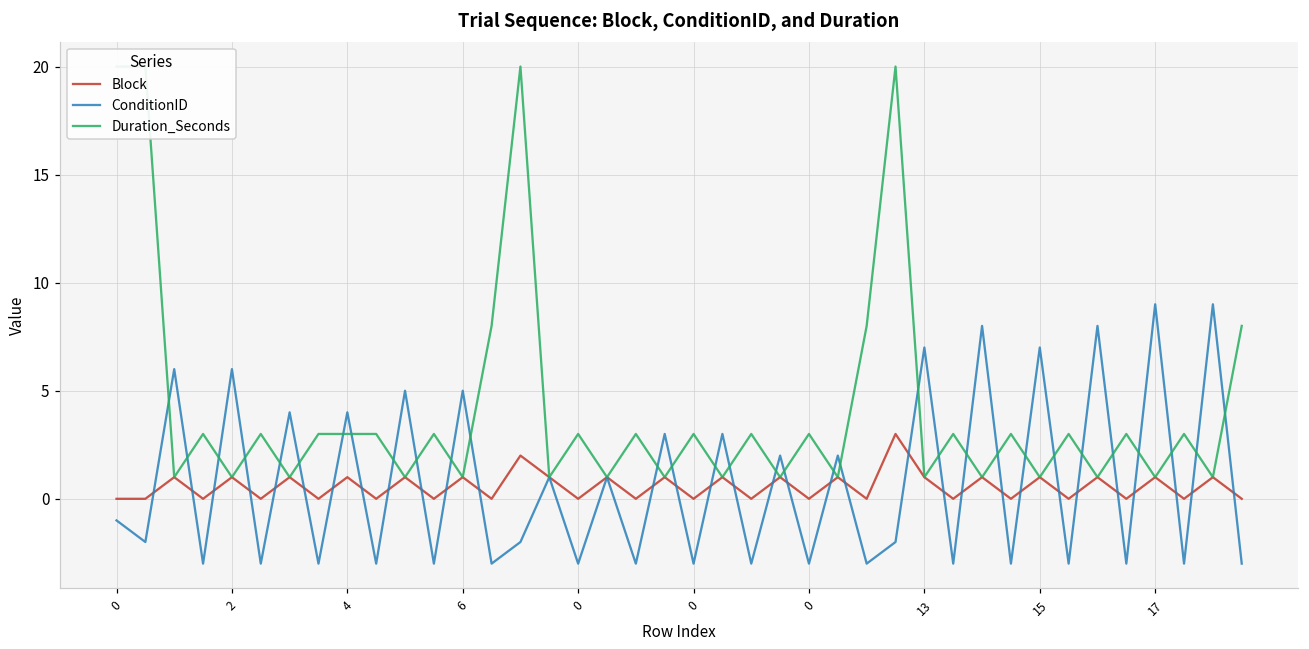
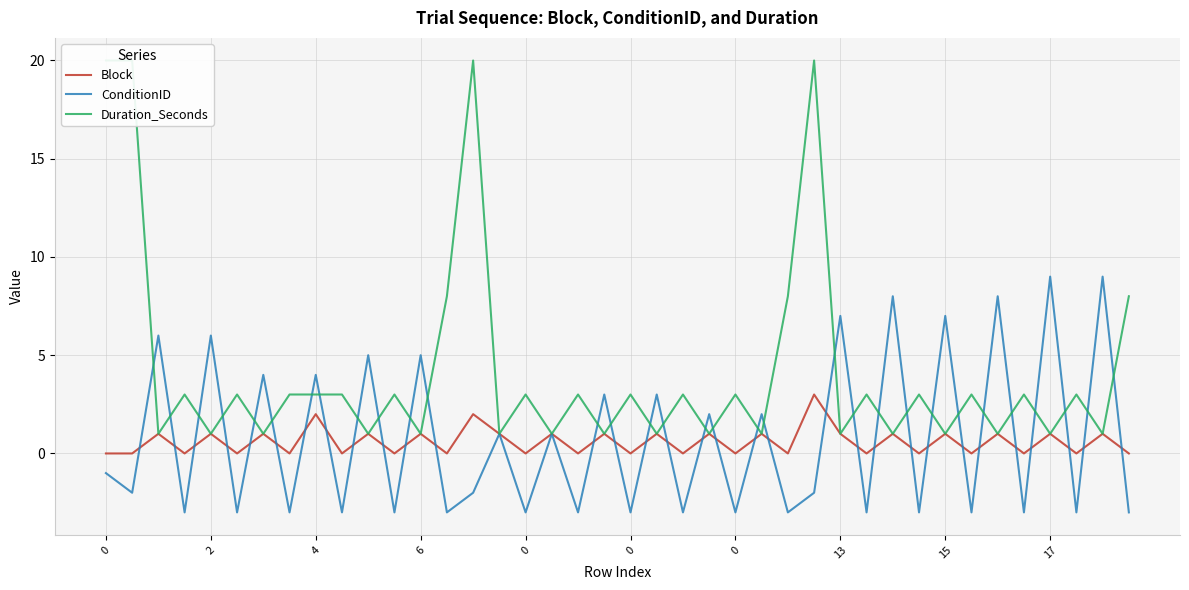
  {
    "Block": {
-     "4": 1
+     "4": 2
    },
    "ConditionID": {
      "4": 4
    },
    "Duration_Seconds": {
      "4": 3
    }
  }
